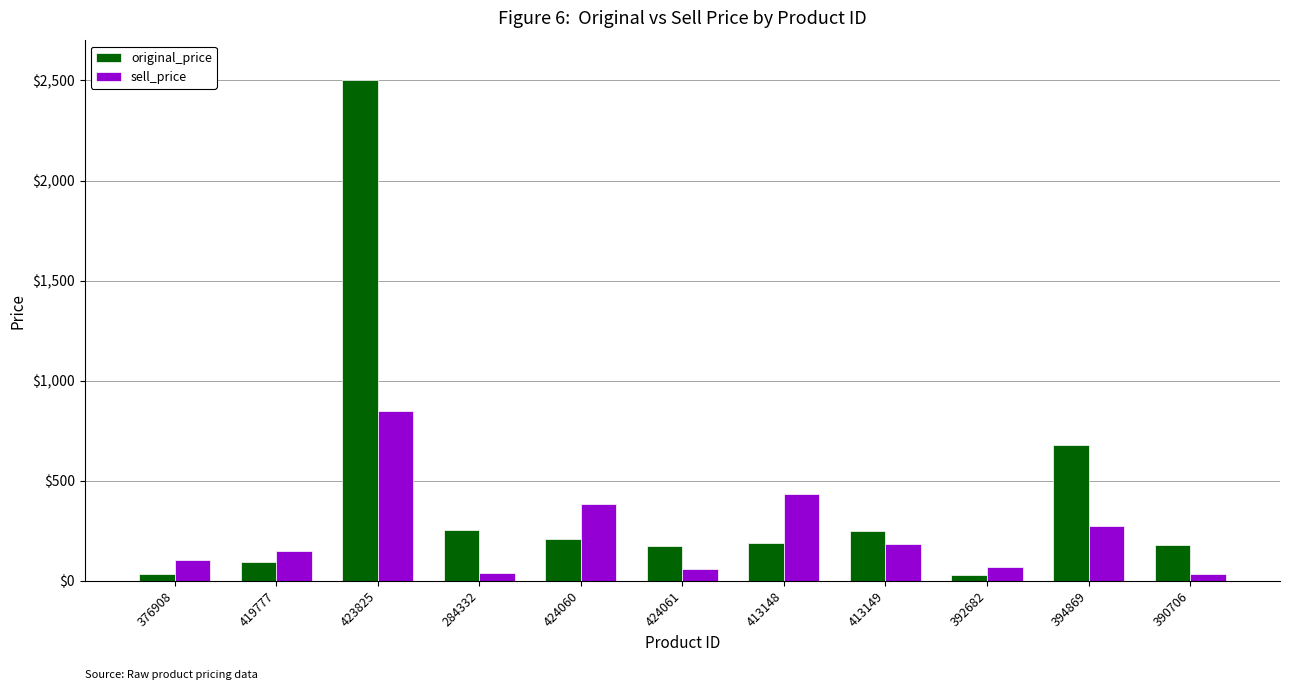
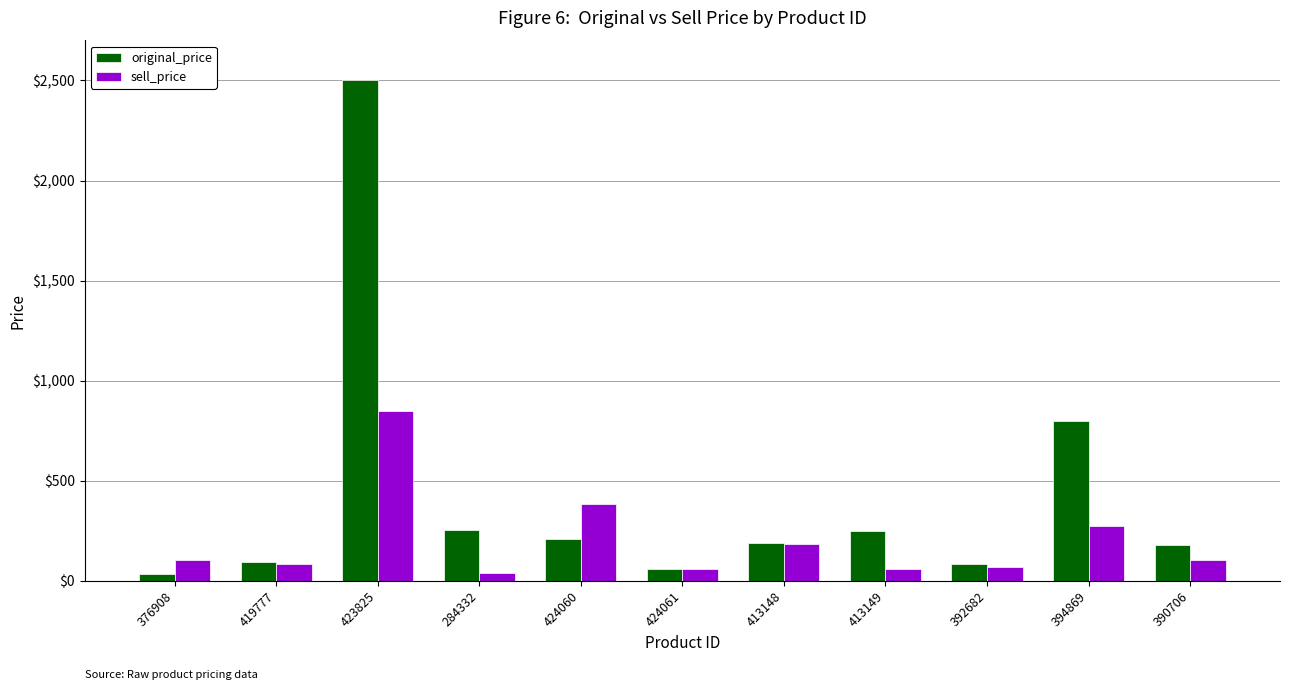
  {
    "original_price": {
      "376908": "$30",
      "419777": "$90",
      "423825": "$2,500",
      "284332": "$260",
      "424060": "$210",
-     "424061": "$180",
+     "424061": "$60",
      "413148": "$190",
      "413149": "$250",
-     "392682": "$30",
-     "394869": "$680",
+     "392682": "$80",
+     "394869": "$800",
      "390706": "$180"
    },
    "sell_price": {
      "376908": "$110",
-     "419777": "$150",
+     "419777": "$90",
      "423825": "$850",
      "284332": "$40",
      "424060": "$380",
      "424061": "$60",
-     "413148": "$430",
-     "413149": "$180",
+     "413148": "$190",
+     "413149": "$60",
      "392682": "$70",
      "394869": "$270",
-     "390706": "$30"
+     "390706": "$100"
    }
  }
